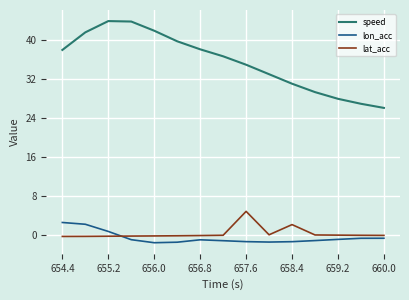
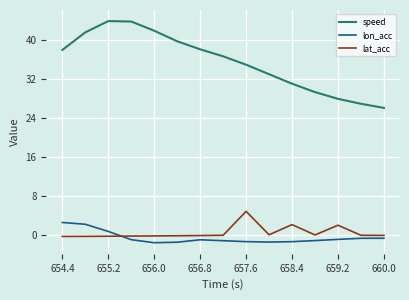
  {
    "lat_acc": {
      "654.4": 0,
      "655.2": 0,
      "656.0": 0,
      "656.8": 0,
      "657.6": 5,
      "658.4": 2,
-     "659.2": 0,
+     "659.2": 2,
      "660.0": 0
    }
  }
